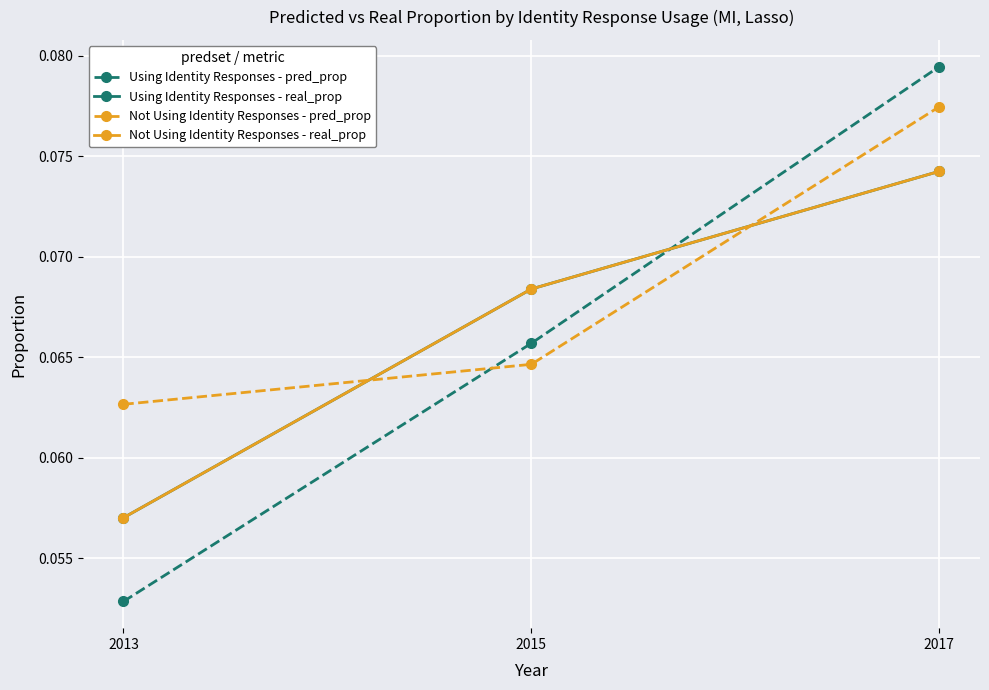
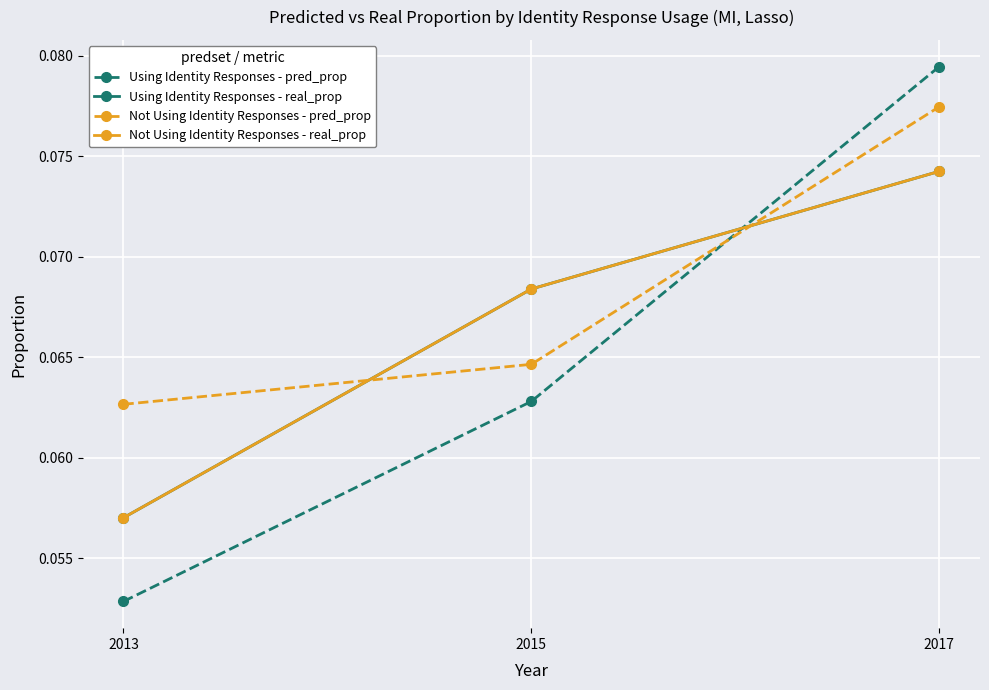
  {
    "Using Identity Responses - pred_prop": {
      "2013": 0.0529,
-     "2015": 0.0657,
+     "2015": 0.0628,
      "2017": 0.0795
    }
  }
